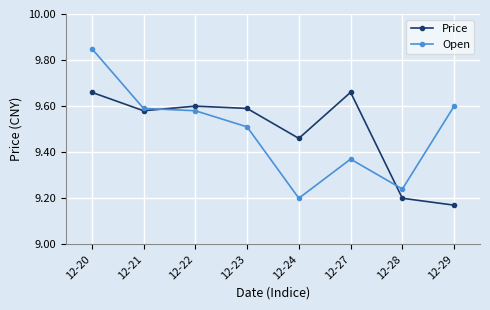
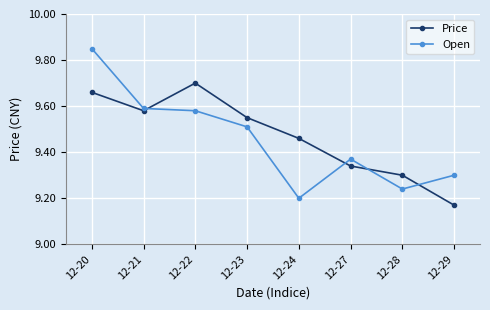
  {
    "Price": {
      "12-20": 9.66,
-     "12-22": 9.6,
-     "12-23": 9.59,
+     "12-22": 9.7,
+     "12-23": 9.55,
      "12-24": 9.46,
-     "12-27": 9.66,
-     "12-28": 9.2,
+     "12-27": 9.34,
+     "12-28": 9.3,
      "12-29": 9.17
    },
    "Open": {
      "12-20": 9.85,
      "12-22": 9.58,
      "12-23": 9.5,
      "12-24": 9.2,
      "12-27": 9.37,
      "12-28": 9.24,
-     "12-29": 9.6
+     "12-29": 9.3
    }
  }
